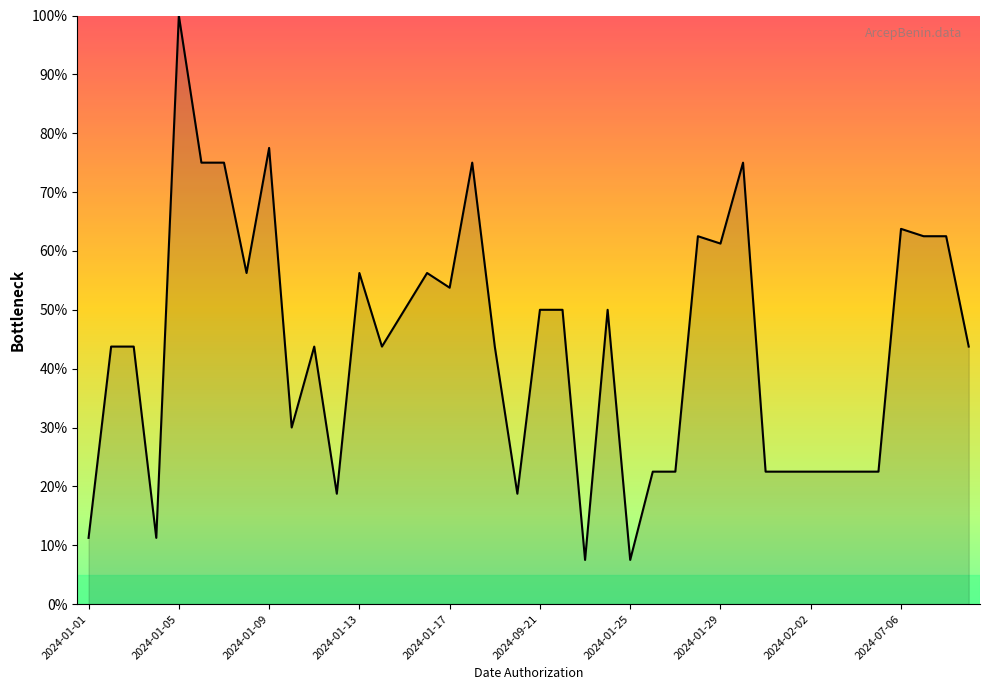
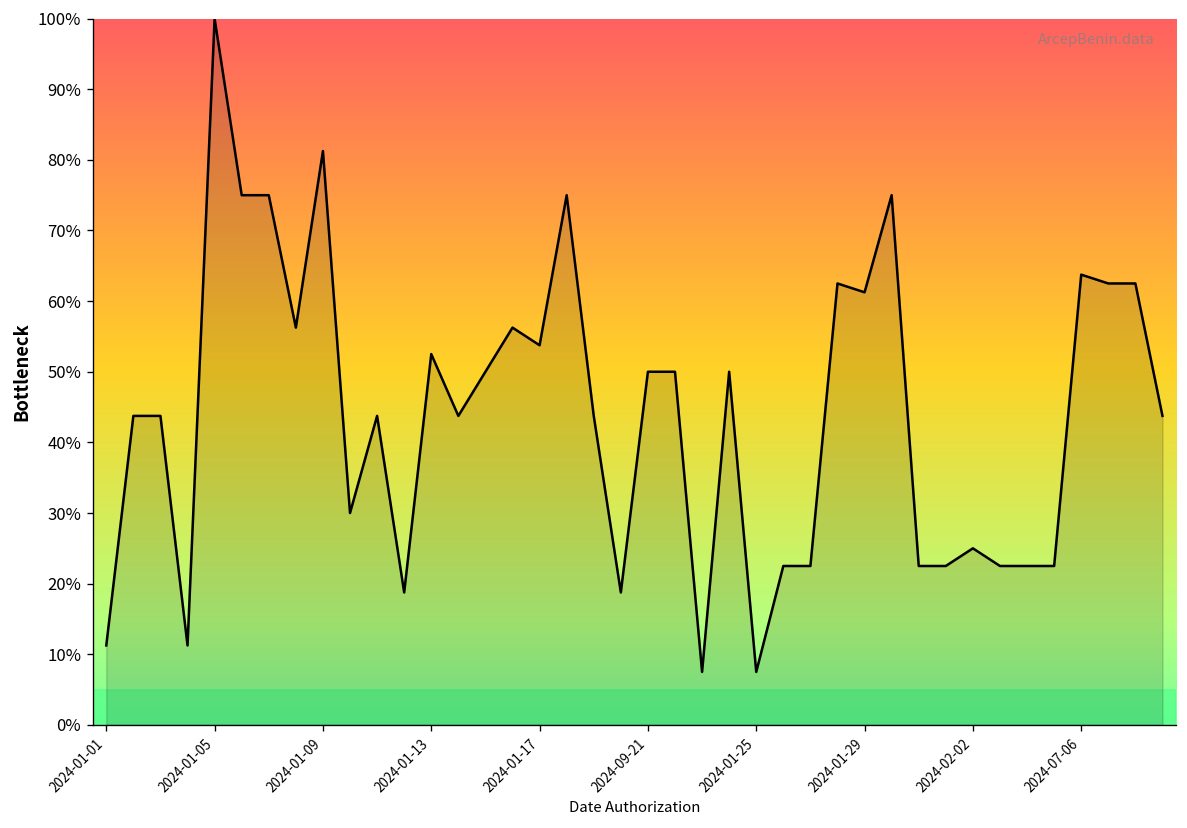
  {
    "2024-01-01": "11%",
    "2024-01-05": "100%",
-   "2024-01-09": "78%",
-   "2024-01-13": "56%",
+   "2024-01-09": "81%",
+   "2024-01-13": "53%",
    "2024-01-17": "54%",
    "2024-09-21": "50%",
    "2024-01-25": "8%",
    "2024-01-29": "61%",
-   "2024-02-02": "23%",
+   "2024-02-02": "25%",
    "2024-07-06": "64%"
  }
